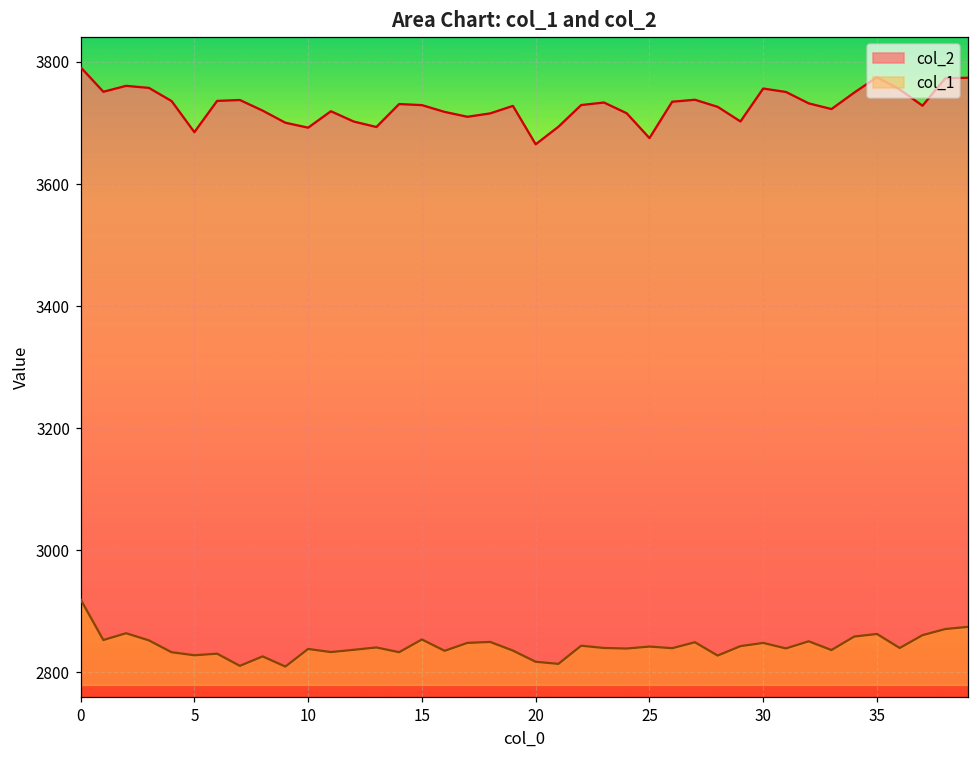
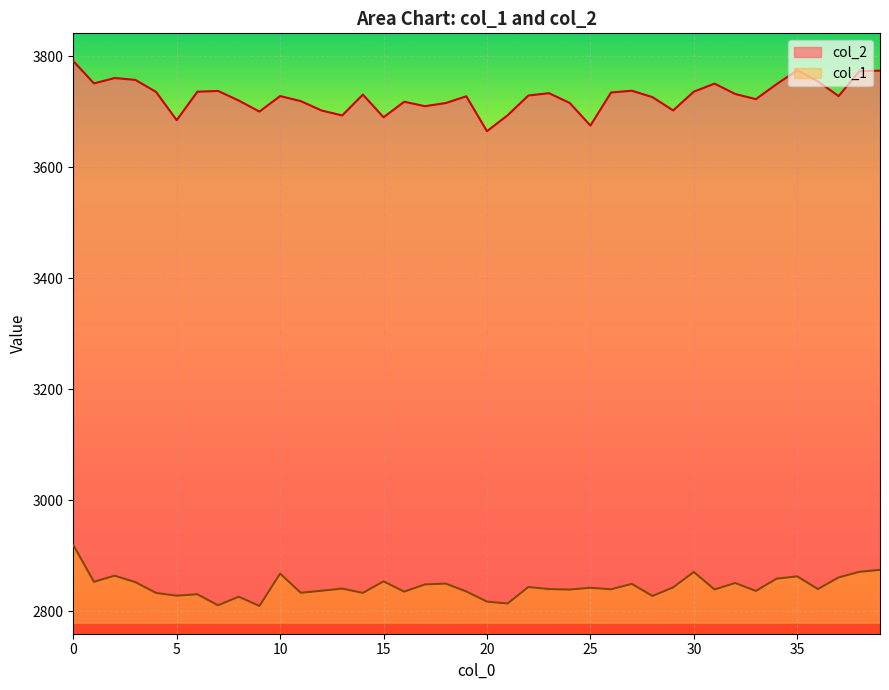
  {
    "col_2": {
      "0": 3790,
      "5": 3680,
-     "10": 3690,
-     "15": 3730,
+     "10": 3730,
+     "15": 3690,
      "20": 3670,
      "25": 3680,
-     "30": 3760
+     "30": 3740
    },
    "col_1": {
      "0": 2920,
      "5": 2830,
-     "10": 2840,
+     "10": 2870,
      "15": 2850,
      "20": 2820,
      "25": 2840,
-     "30": 2850,
+     "30": 2870,
      "35": 2860
    }
  }
